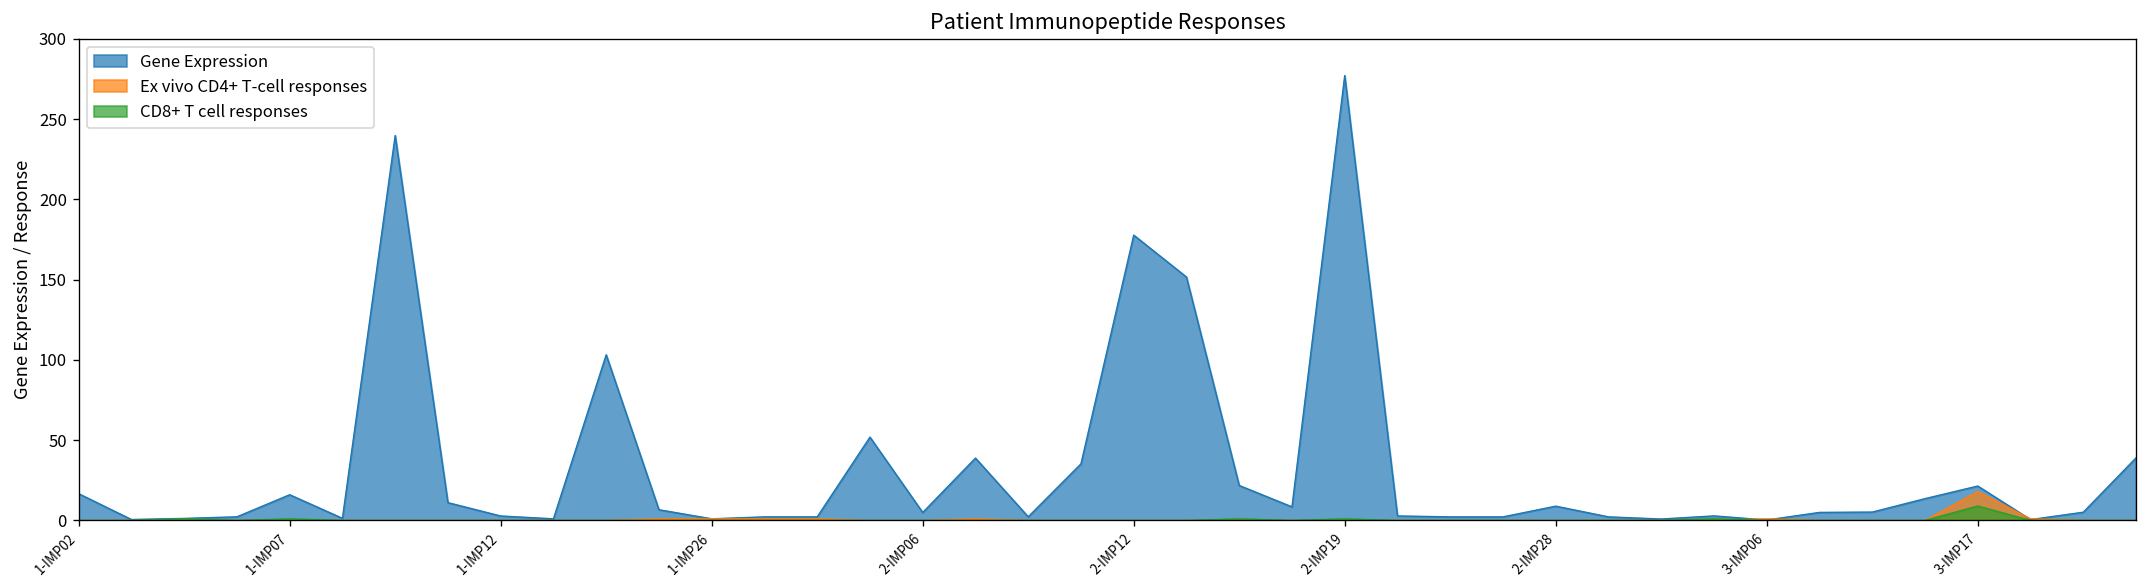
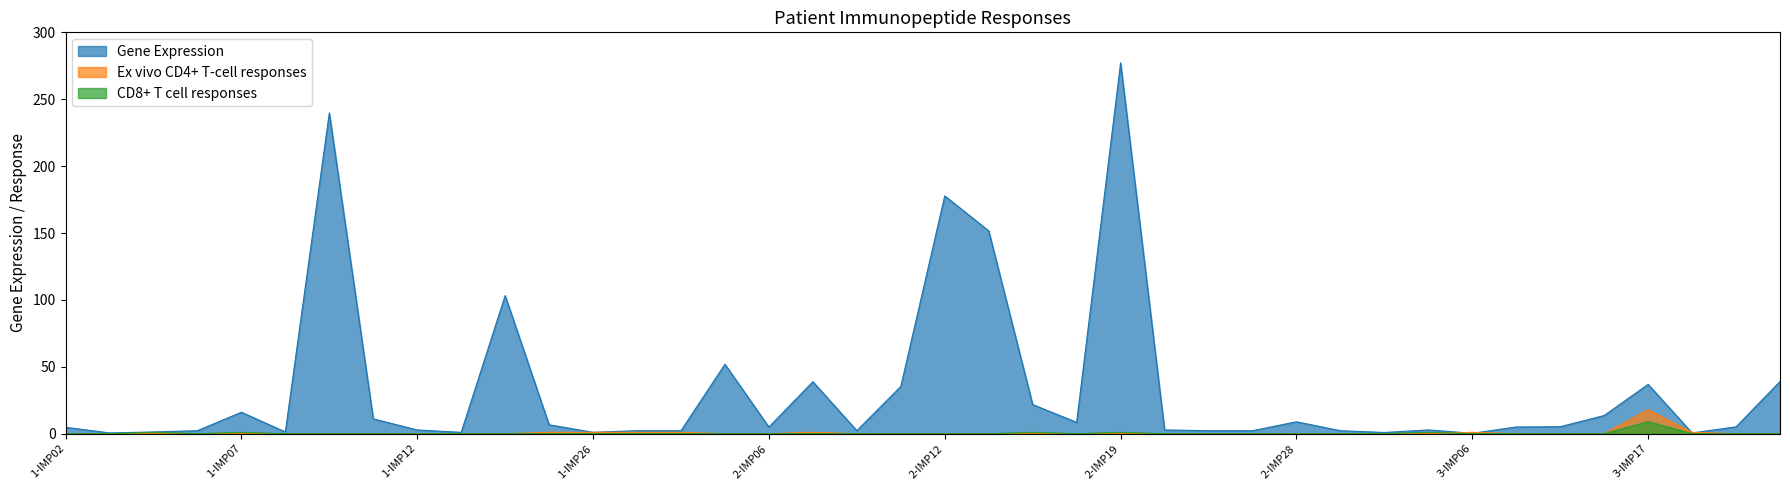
  {
    "Gene Expression": {
-     "1-IMP02": 17,
+     "1-IMP02": 5,
      "1-IMP07": 16,
      "1-IMP12": 3,
      "2-IMP06": 5,
      "2-IMP12": 178,
      "2-IMP19": 277,
      "2-IMP28": 9,
-     "3-IMP17": 21
+     "3-IMP17": 37
    },
    "Ex vivo CD4+ T-cell responses": {
      "3-IMP17": 18
    },
    "CD8+ T cell responses": {
      "3-IMP17": 9
    }
  }
